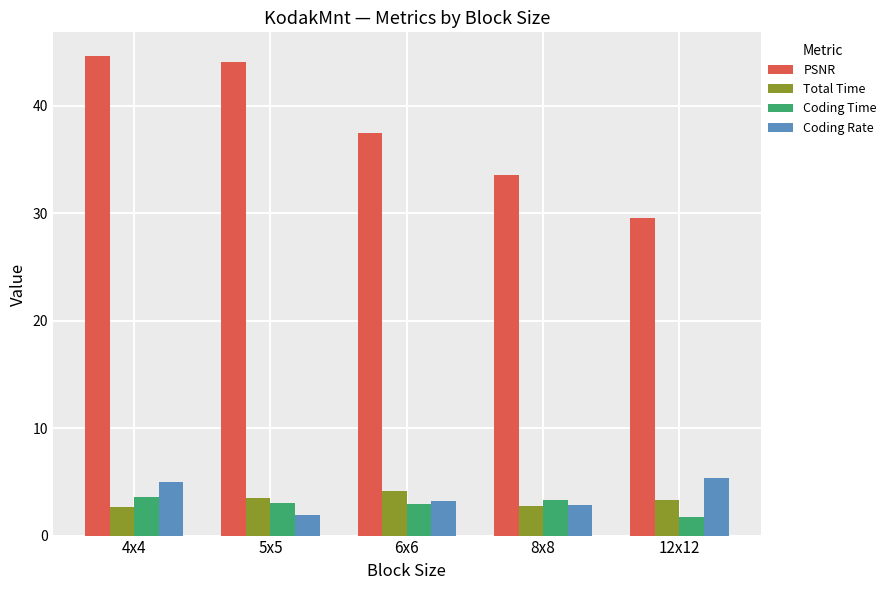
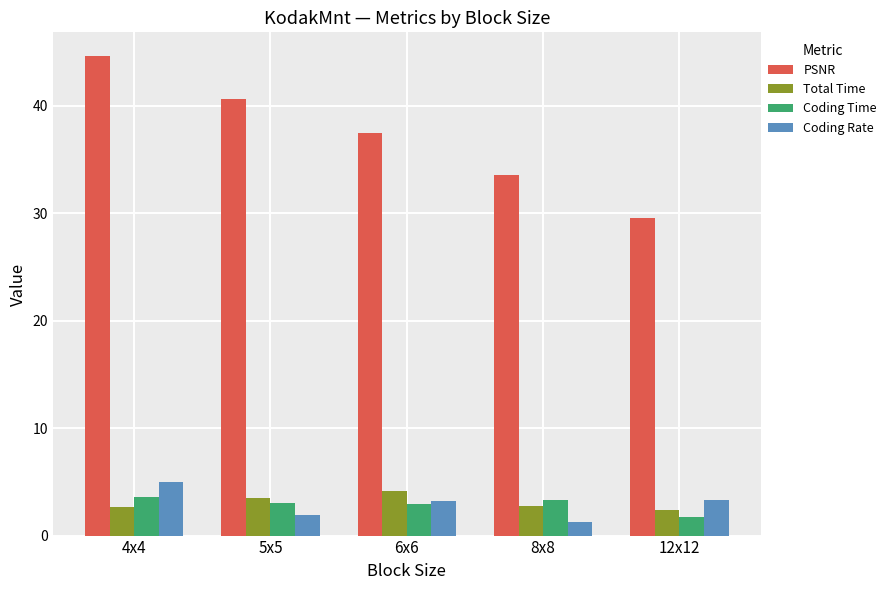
  {
    "PSNR": {
      "4x4": 44.6,
-     "5x5": 44.0,
+     "5x5": 40.6,
      "6x6": 37.5,
      "8x8": 33.5,
      "12x12": 29.5
    },
    "Total Time": {
      "4x4": 2.7,
      "5x5": 3.5,
      "6x6": 4.2,
      "8x8": 2.8,
-     "12x12": 3.3
+     "12x12": 2.3
    },
    "Coding Time": {
      "4x4": 3.6,
      "5x5": 3.0,
      "6x6": 3.0,
      "8x8": 3.3,
      "12x12": 1.8
    },
    "Coding Rate": {
      "4x4": 5.0,
      "5x5": 1.9,
      "6x6": 3.2,
-     "8x8": 2.8,
-     "12x12": 5.4
+     "8x8": 1.3,
+     "12x12": 3.3
    }
  }
